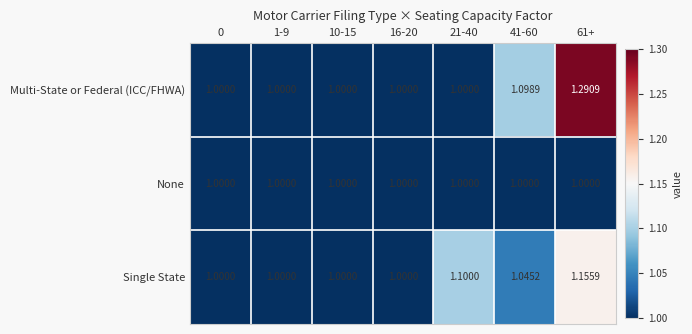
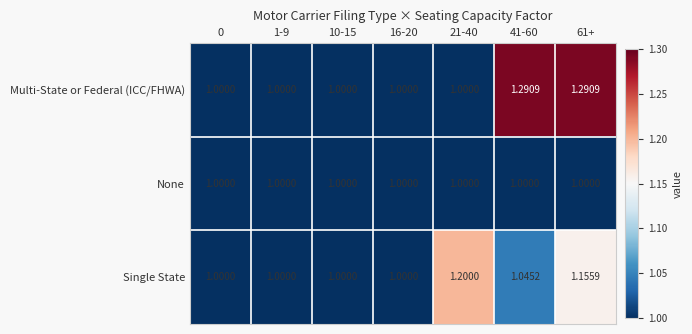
  {
    "Multi-State or Federal (ICC/FHWA)": {
-     "41-60": 1.0989,
+     "41-60": 1.2909,
      "61+": 1.2909
    },
    "Single State": {
-     "21-40": 1.1000,
+     "21-40": 1.2000,
      "41-60": 1.0452,
      "61+": 1.1559
    }
  }
